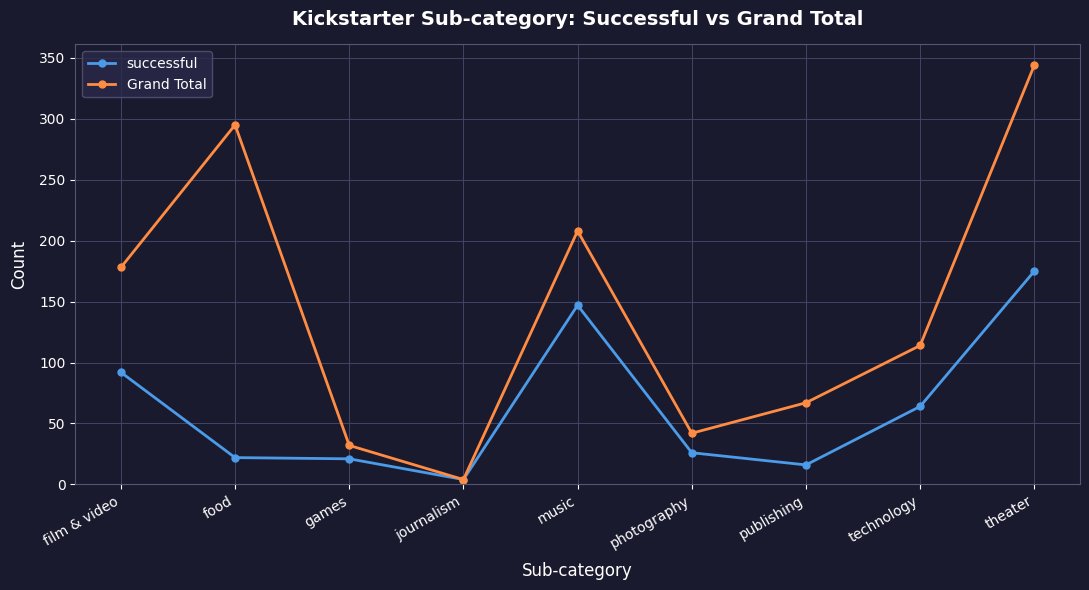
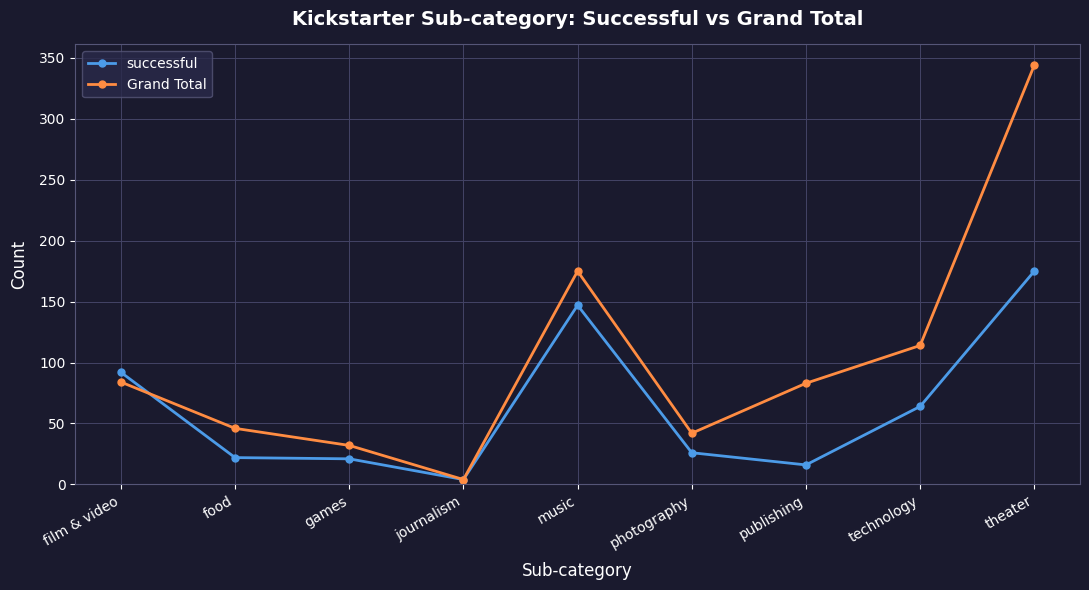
  {
    "successful": {
      "film & video": 92,
      "food": 22,
      "games": 21,
      "music": 147,
      "photography": 26,
      "publishing": 16,
      "technology": 64,
      "theater": 175
    },
    "Grand Total": {
-     "film & video": 178,
-     "food": 295,
+     "film & video": 84,
+     "food": 46,
      "games": 32,
-     "music": 208,
+     "music": 175,
      "photography": 42,
-     "publishing": 67,
+     "publishing": 83,
      "technology": 114,
      "theater": 344
    }
  }
